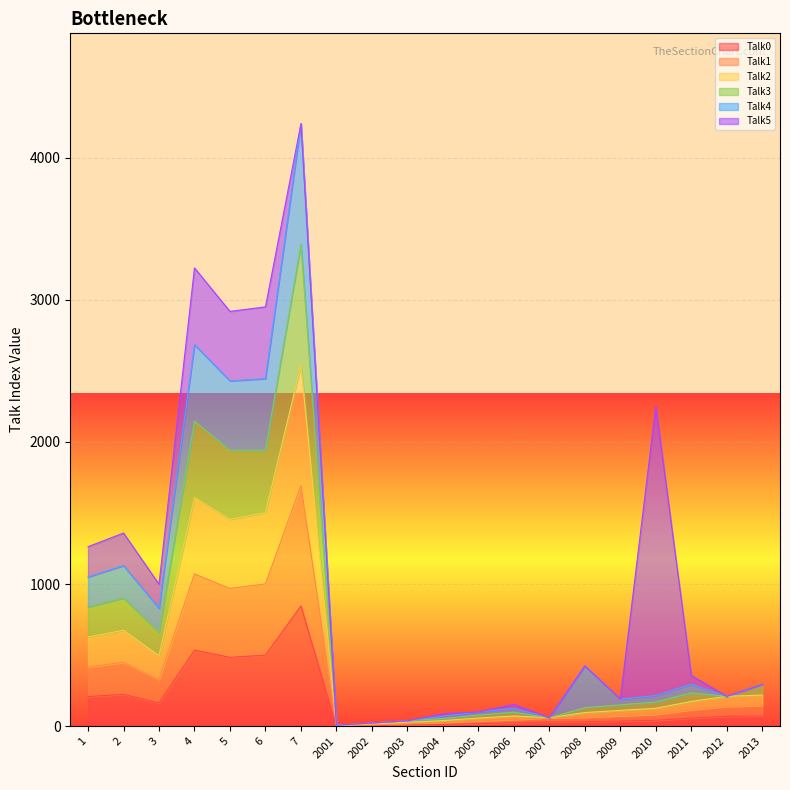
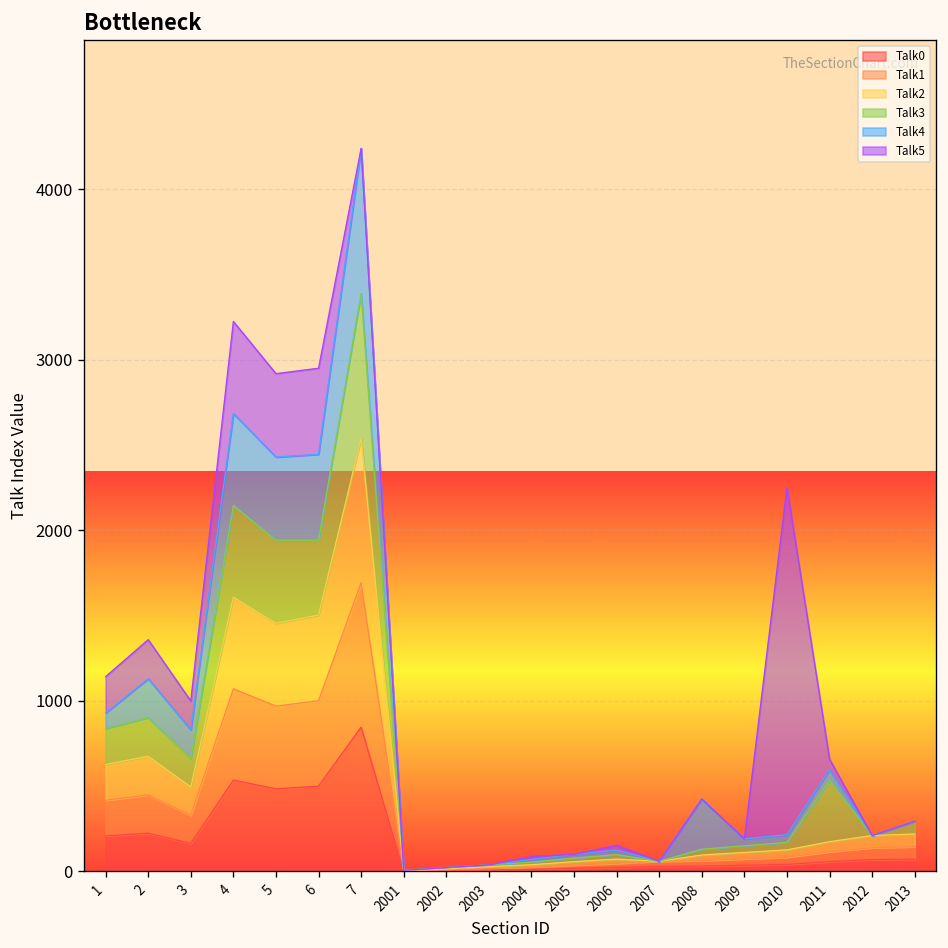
  {
    "Talk3": {
      "1": 210,
      "2": 230,
      "3": 170,
      "4": 540,
      "5": 490,
      "6": 440,
      "7": 850,
      "2005": 20,
      "2006": 30,
      "2008": 30,
      "2009": 40,
      "2010": 40,
-     "2011": 60
+     "2011": 360
    },
    "Talk4": {
-     "1": 210,
+     "1": 90,
      "2": 230,
      "3": 170,
      "4": 540,
      "5": 490,
      "6": 500,
      "2006": 30,
      "2010": 50,
      "2011": 60
    },
    "Talk5": {
      "1": 210,
      "2": 230,
      "3": 170,
      "4": 540,
      "5": 490,
      "6": 510,
      "2006": 30,
      "2010": 2040,
      "2011": 60
    }
  }
